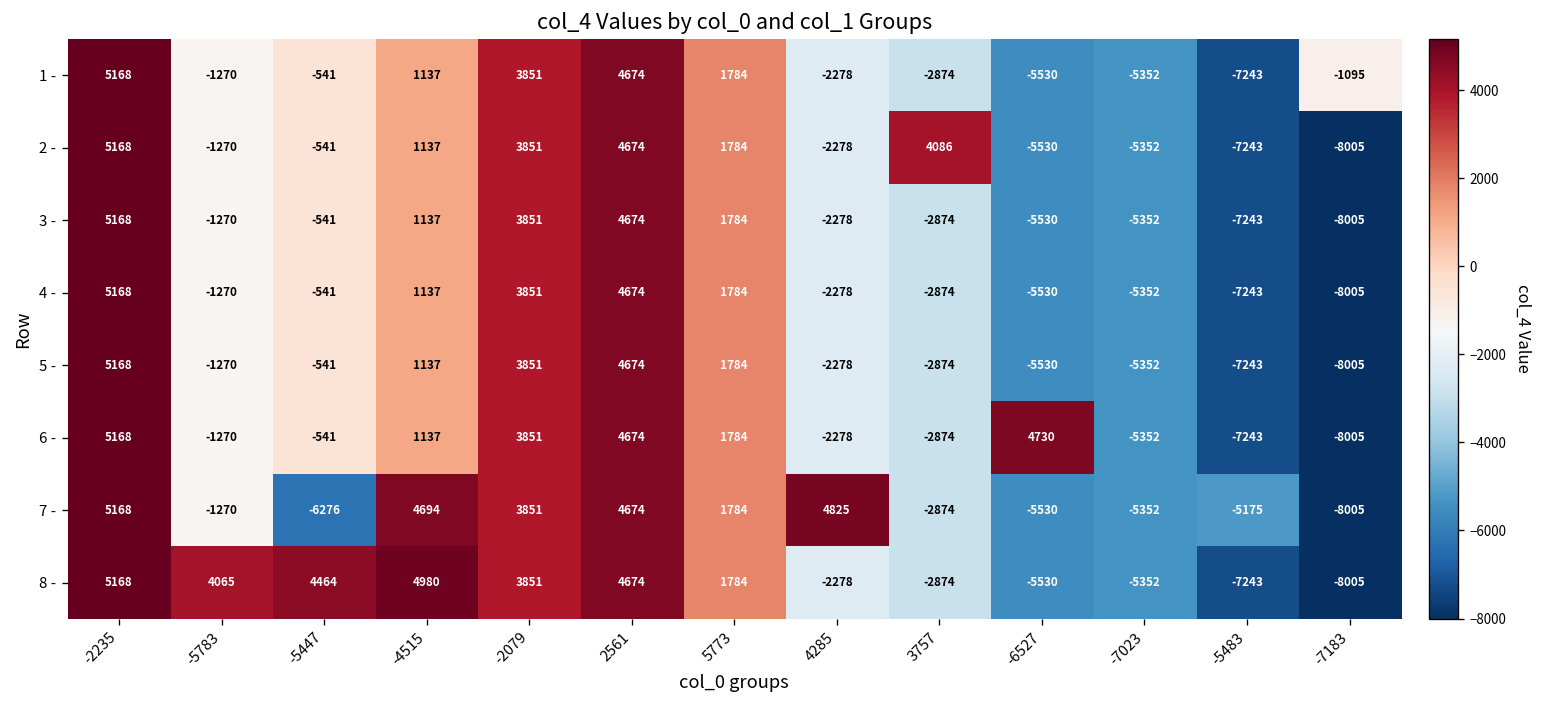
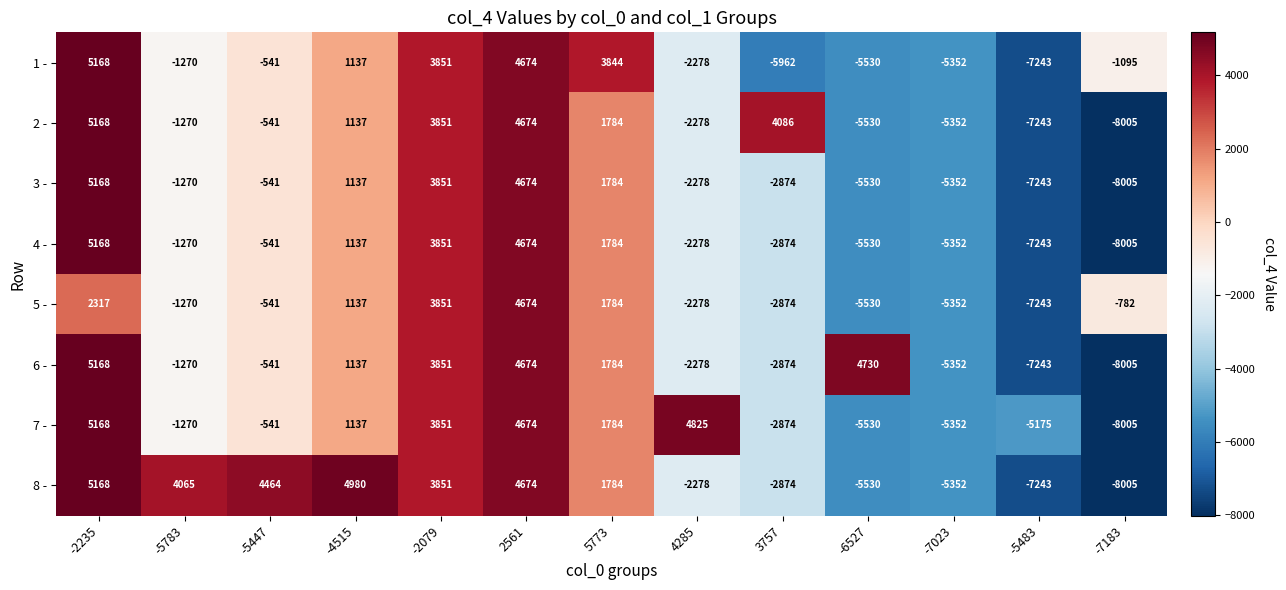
  {
    "1 -": {
      "-2235": 5168,
      "-5783": -1270,
      "-5447": -541,
      "-4515": 1137,
      "-2079": 3851,
      "2561": 4674,
-     "5773": 1784,
+     "5773": 3844,
      "4285": -2278,
-     "3757": -2874,
+     "3757": -5962,
      "-6527": -5530,
      "-7023": -5352,
      "-5483": -7243,
      "-7183": -1095
    },
    "2 -": {
      "-2235": 5168,
      "-5783": -1270,
      "-5447": -541,
      "-4515": 1137,
      "-2079": 3851,
      "2561": 4674,
      "5773": 1784,
      "4285": -2278,
      "3757": 4086,
      "-6527": -5530,
      "-7023": -5352,
      "-5483": -7243,
      "-7183": -8005
    },
    "3 -": {
      "-2235": 5168,
      "-5783": -1270,
      "-5447": -541,
      "-4515": 1137,
      "-2079": 3851,
      "2561": 4674,
      "5773": 1784,
      "4285": -2278,
      "3757": -2874,
      "-6527": -5530,
      "-7023": -5352,
      "-5483": -7243,
      "-7183": -8005
    },
    "4 -": {
      "-2235": 5168,
      "-5783": -1270,
      "-5447": -541,
      "-4515": 1137,
      "-2079": 3851,
      "2561": 4674,
      "5773": 1784,
      "4285": -2278,
      "3757": -2874,
      "-6527": -5530,
      "-7023": -5352,
      "-5483": -7243,
      "-7183": -8005
    },
    "5 -": {
-     "-2235": 5168,
+     "-2235": 2317,
      "-5783": -1270,
      "-5447": -541,
      "-4515": 1137,
      "-2079": 3851,
      "2561": 4674,
      "5773": 1784,
      "4285": -2278,
      "3757": -2874,
      "-6527": -5530,
      "-7023": -5352,
      "-5483": -7243,
-     "-7183": -8005
+     "-7183": -782
    },
    "6 -": {
      "-2235": 5168,
      "-5783": -1270,
      "-5447": -541,
      "-4515": 1137,
      "-2079": 3851,
      "2561": 4674,
      "5773": 1784,
      "4285": -2278,
      "3757": -2874,
      "-6527": 4730,
      "-7023": -5352,
      "-5483": -7243,
      "-7183": -8005
    },
    "7 -": {
      "-2235": 5168,
      "-5783": -1270,
-     "-5447": -6276,
-     "-4515": 4694,
+     "-5447": -541,
+     "-4515": 1137,
      "-2079": 3851,
      "2561": 4674,
      "5773": 1784,
      "4285": 4825,
      "3757": -2874,
      "-6527": -5530,
      "-7023": -5352,
      "-5483": -5175,
      "-7183": -8005
    },
    "8 -": {
      "-2235": 5168,
      "-5783": 4065,
      "-5447": 4464,
      "-4515": 4980,
      "-2079": 3851,
      "2561": 4674,
      "5773": 1784,
      "4285": -2278,
      "3757": -2874,
      "-6527": -5530,
      "-7023": -5352,
      "-5483": -7243,
      "-7183": -8005
    }
  }
